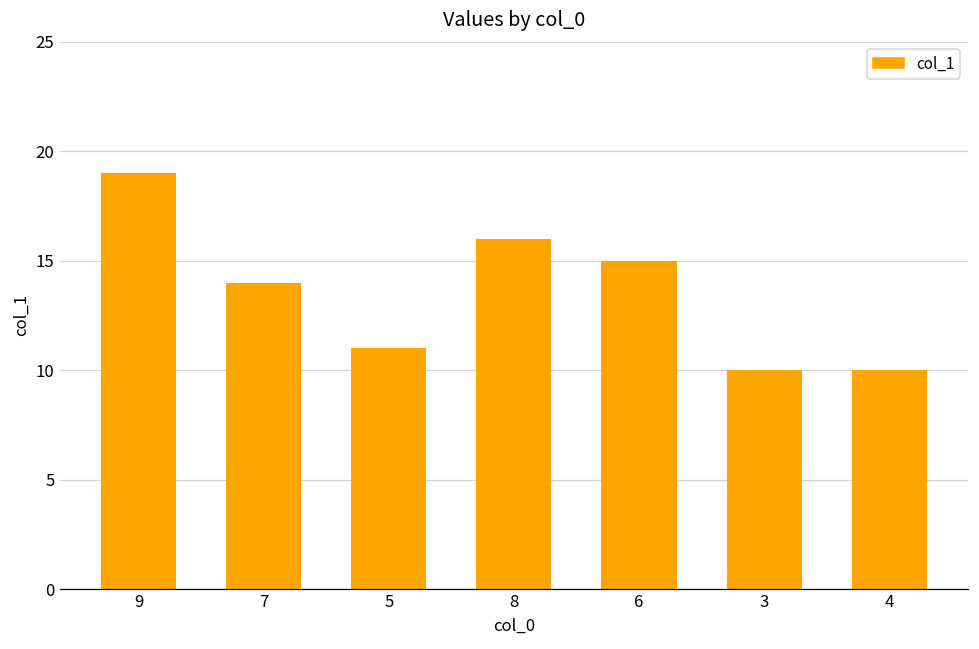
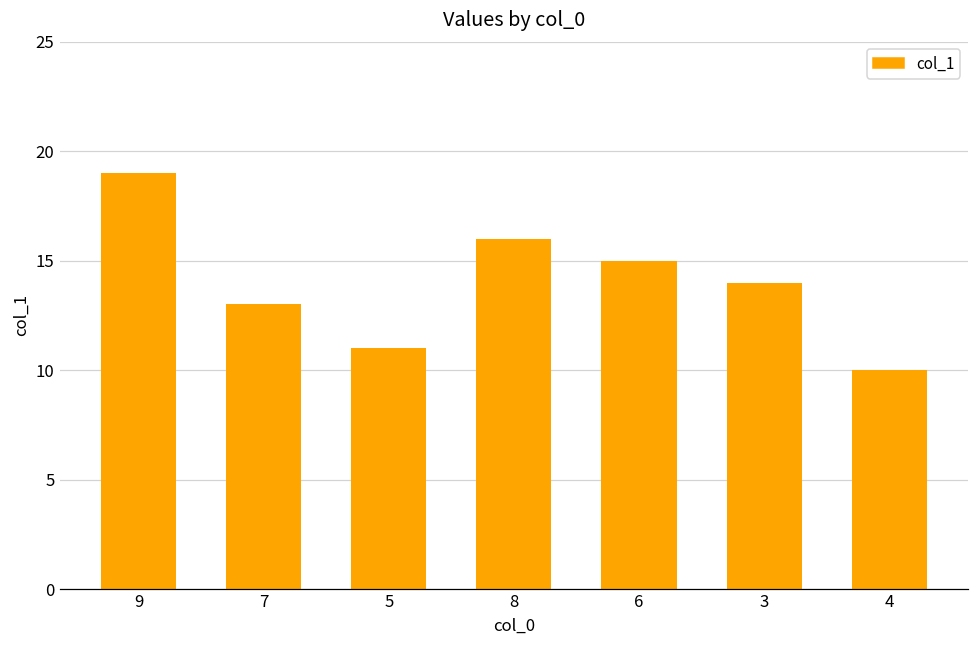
  {
    "9": 19,
-   "7": 14,
+   "7": 13,
    "5": 11,
    "8": 16,
    "6": 15,
-   "3": 10,
+   "3": 14,
    "4": 10
  }
